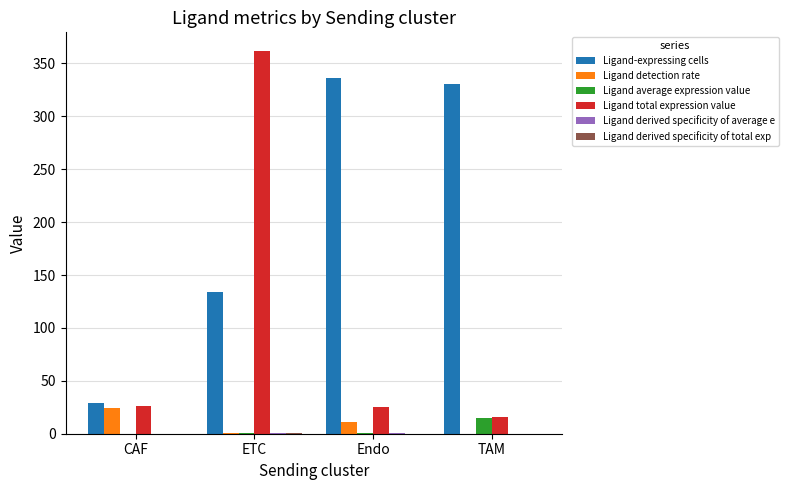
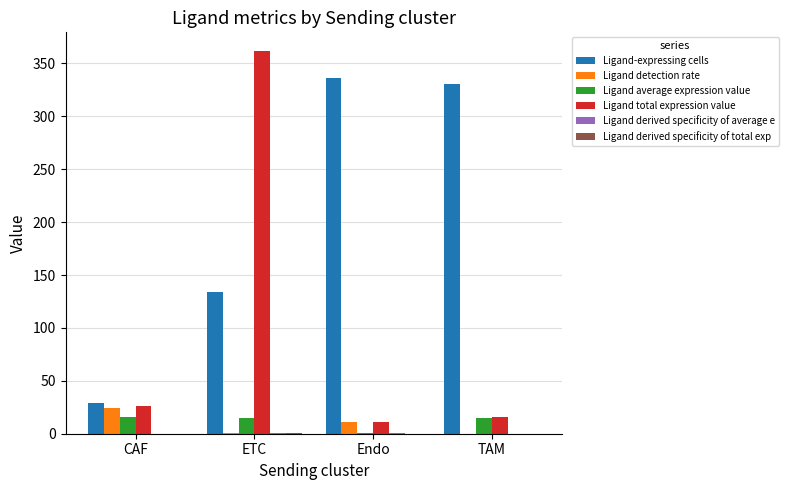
  {
    "Ligand-expressing cells": {
      "CAF": 29,
      "ETC": 134,
      "Endo": 336,
      "TAM": 331
    },
    "Ligand detection rate": {
      "CAF": 24,
      "Endo": 11
    },
    "Ligand average expression value": {
-     "CAF": 0,
-     "ETC": 1,
+     "CAF": 16,
+     "ETC": 15,
      "TAM": 15
    },
    "Ligand total expression value": {
      "CAF": 26,
      "ETC": 361,
-     "Endo": 25,
+     "Endo": 11,
      "TAM": 16
    }
  }
